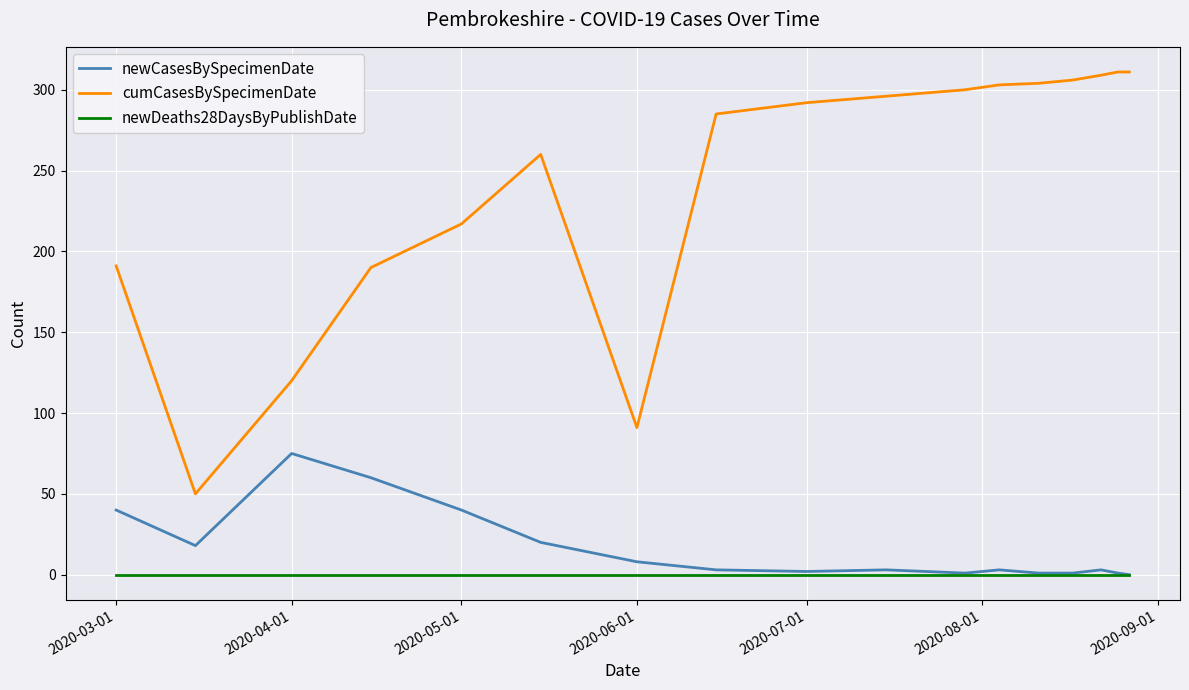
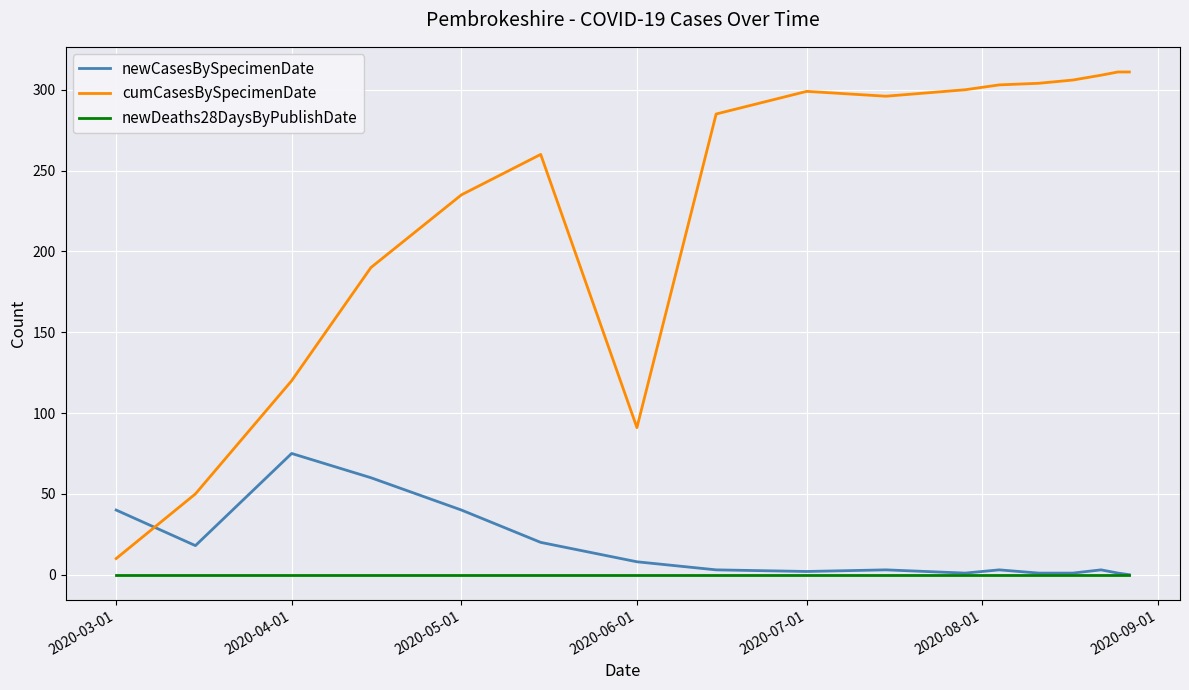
  {
    "newCasesBySpecimenDate": {
      "2020-03-01": 40,
      "2020-04-01": 75,
      "2020-05-01": 40,
      "2020-06-01": 8,
      "2020-07-01": 2
    },
    "cumCasesBySpecimenDate": {
-     "2020-03-01": 191,
+     "2020-03-01": 10,
      "2020-04-01": 120,
-     "2020-05-01": 217,
+     "2020-05-01": 235,
      "2020-06-01": 91,
-     "2020-07-01": 292
+     "2020-07-01": 299
    },
    "newDeaths28DaysByPublishDate": {
      "2020-03-01": 0,
      "2020-04-01": 0,
      "2020-05-01": 0,
      "2020-06-01": 0,
      "2020-07-01": 0
    }
  }
